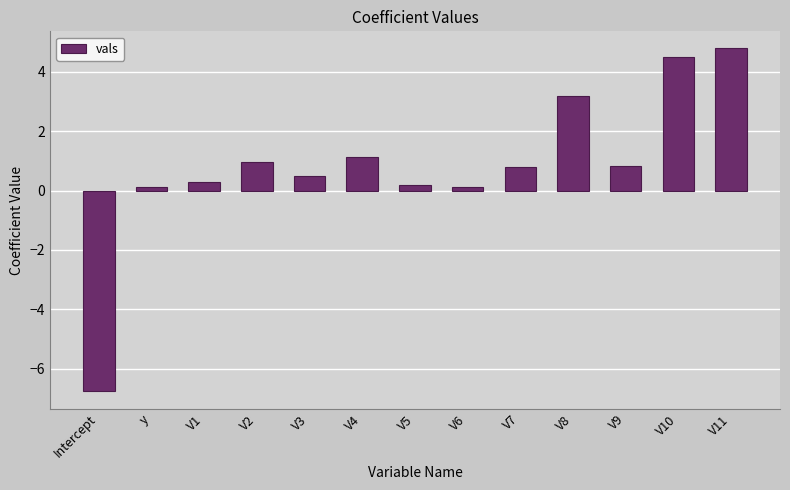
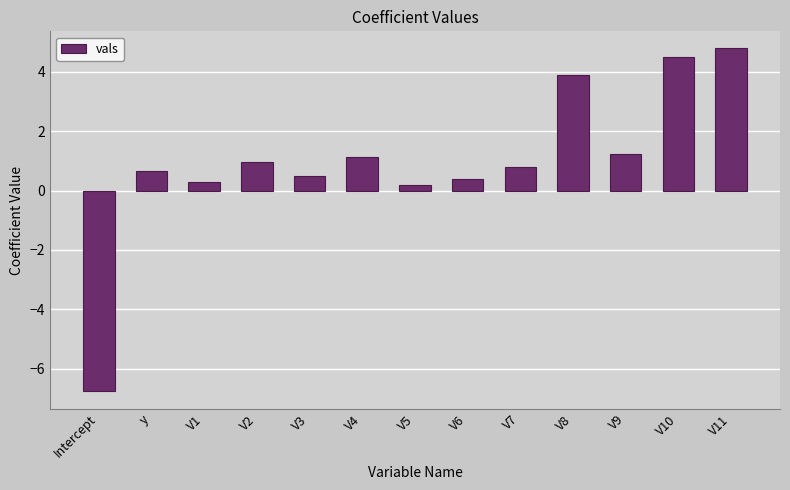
  {
    "Intercept": -6.8,
-   "y": 0.1,
+   "y": 0.7,
    "V1": 0.3,
    "V2": 1.0,
    "V3": 0.5,
    "V4": 1.1,
    "V5": 0.2,
-   "V6": 0.1,
+   "V6": 0.4,
    "V7": 0.8,
-   "V8": 3.2,
-   "V9": 0.8,
+   "V8": 3.9,
+   "V9": 1.2,
    "V10": 4.5,
    "V11": 4.8
  }
